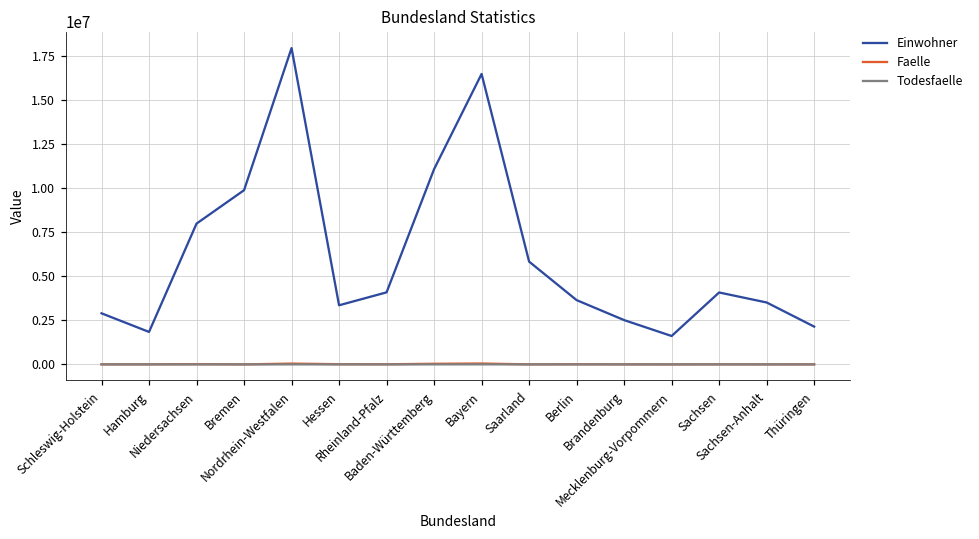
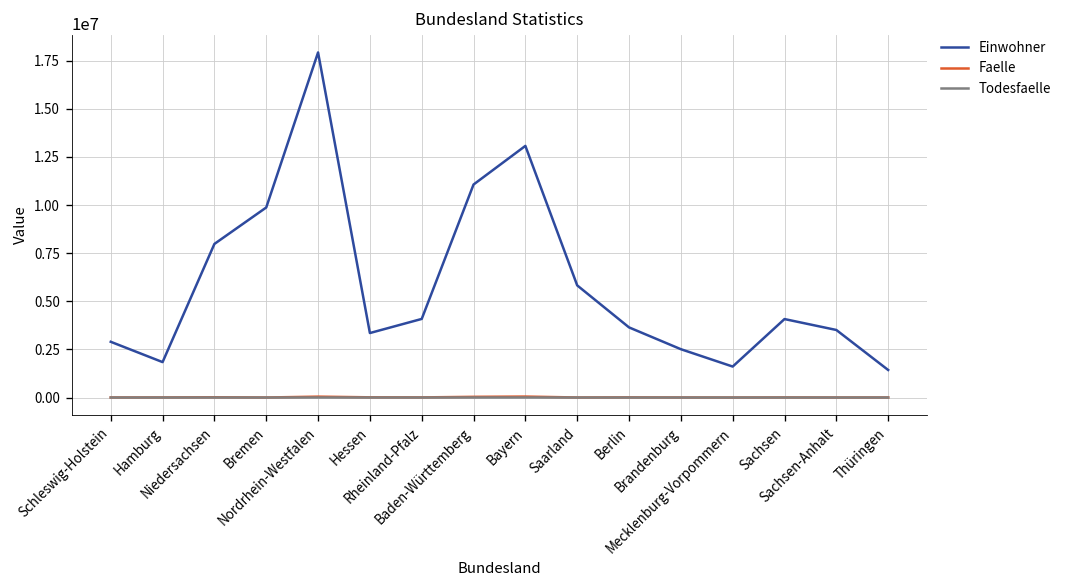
  {
    "Einwohner": {
      "Schleswig-Holstein": 2900000,
      "Hamburg": 1800000,
      "Niedersachsen": 8000000,
      "Bremen": 9900000,
      "Nordrhein-Westfalen": 17900000,
      "Hessen": 3400000,
      "Rheinland-Pfalz": 4100000,
      "Baden-Württemberg": 11100000,
-     "Bayern": 16500000,
+     "Bayern": 13100000,
      "Saarland": 5800000,
      "Berlin": 3600000,
      "Brandenburg": 2500000,
      "Mecklenburg-Vorpommern": 1600000,
      "Sachsen": 4100000,
      "Sachsen-Anhalt": 3500000,
-     "Thüringen": 2100000
+     "Thüringen": 1400000
    }
  }
